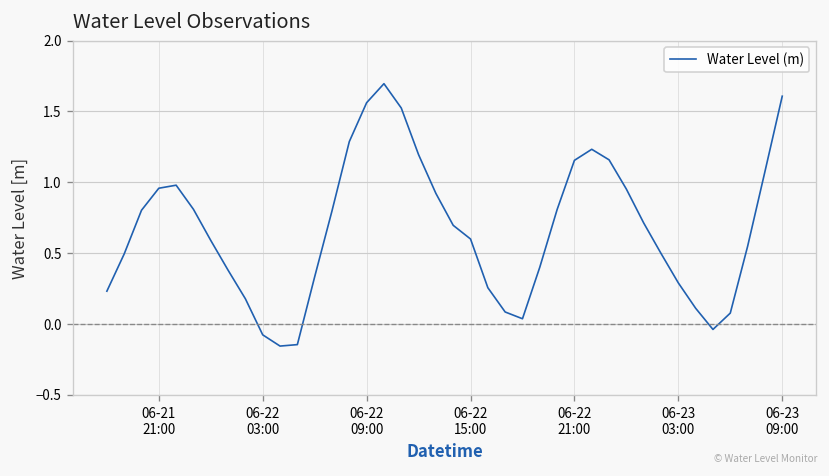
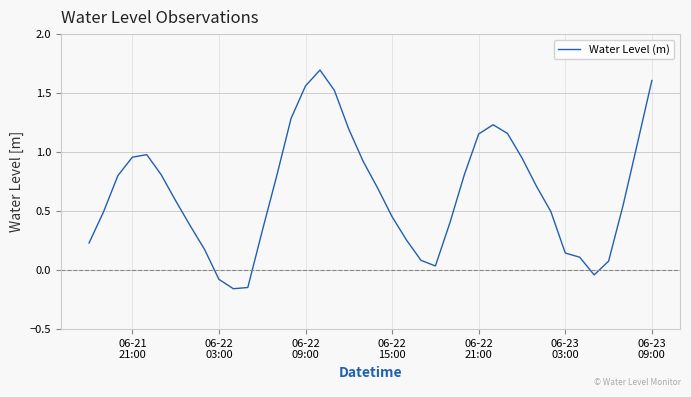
  {
    "06-21 21:00": 0.96,
    "06-22 03:00": -0.08,
    "06-22 09:00": 1.56,
-   "06-22 15:00": 0.60,
+   "06-22 15:00": 0.45,
    "06-22 21:00": 1.15,
-   "06-23 03:00": 0.29,
+   "06-23 03:00": 0.14,
    "06-23 09:00": 1.61
  }
